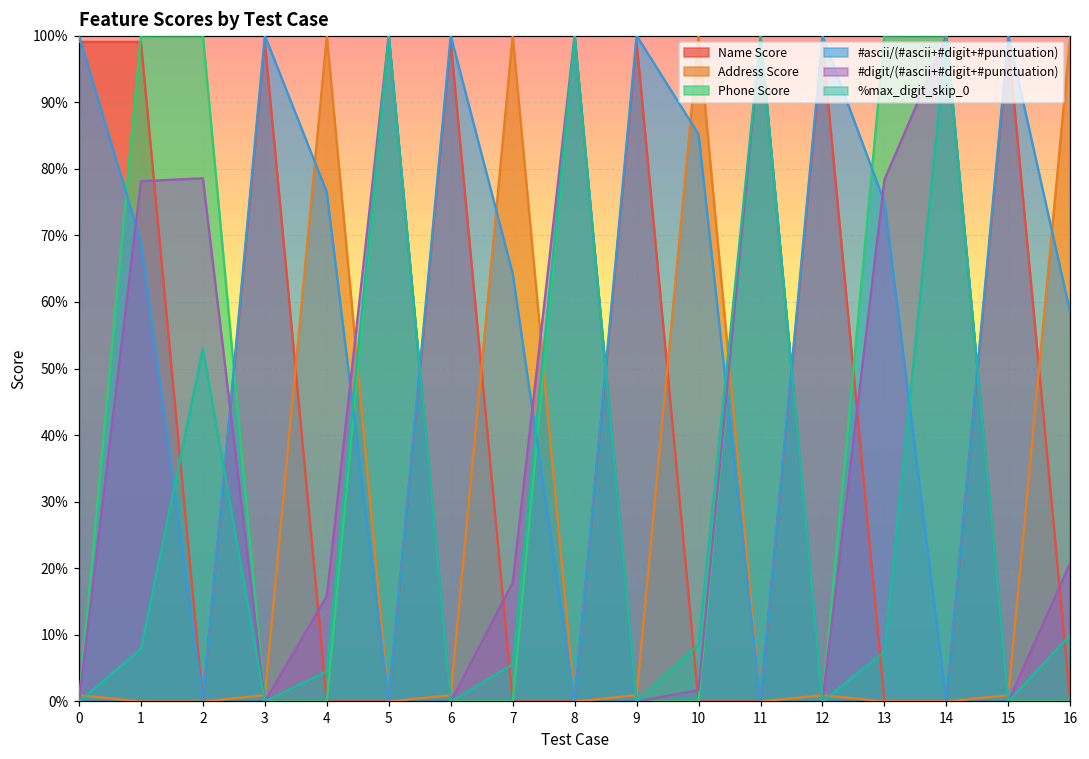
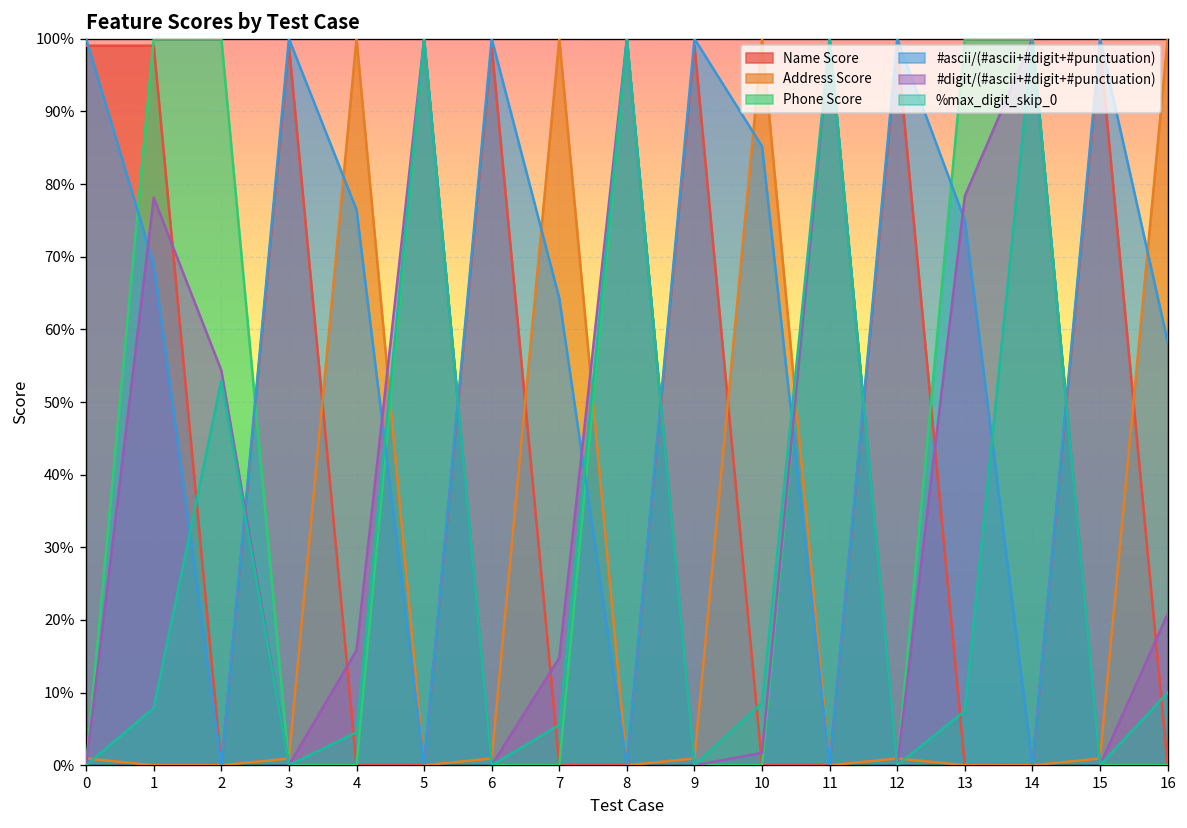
  {
    "#digit/(#ascii+#digit+#punctuation)": {
      "1": "78%",
-     "2": "79%",
+     "2": "54%",
      "4": "16%",
-     "7": "18%",
+     "7": "15%",
      "10": "2%",
      "13": "78%",
      "16": "21%"
    }
  }
